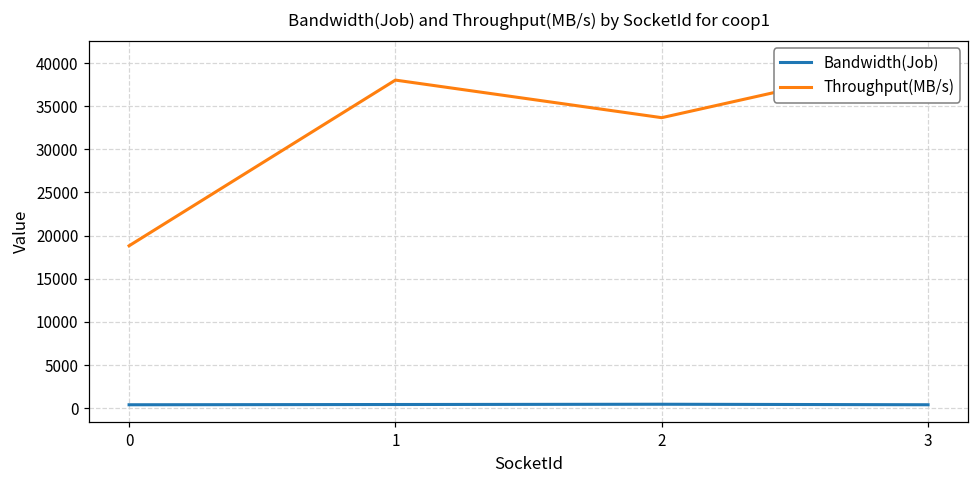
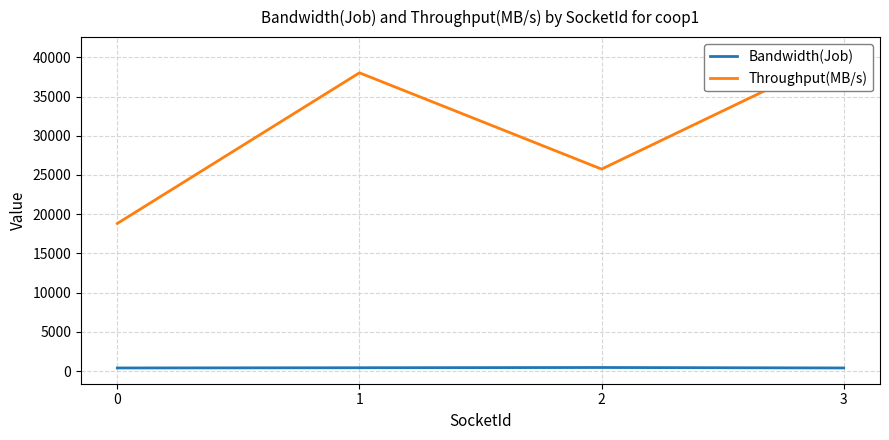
  {
    "Bandwidth(Job)": {
      "0": 0,
      "1": 0,
      "2": 0,
      "3": 0
    },
    "Throughput(MB/s)": {
      "0": 19000,
      "1": 38000,
-     "2": 34000
+     "2": 26000
    }
  }
